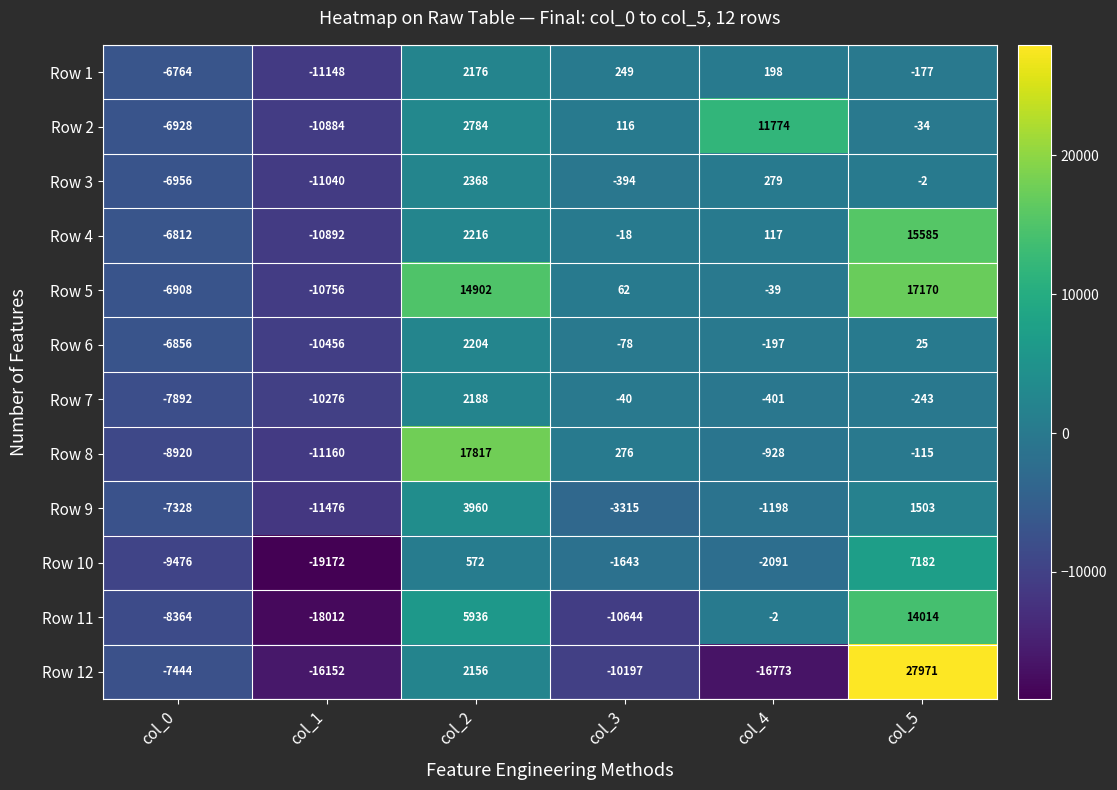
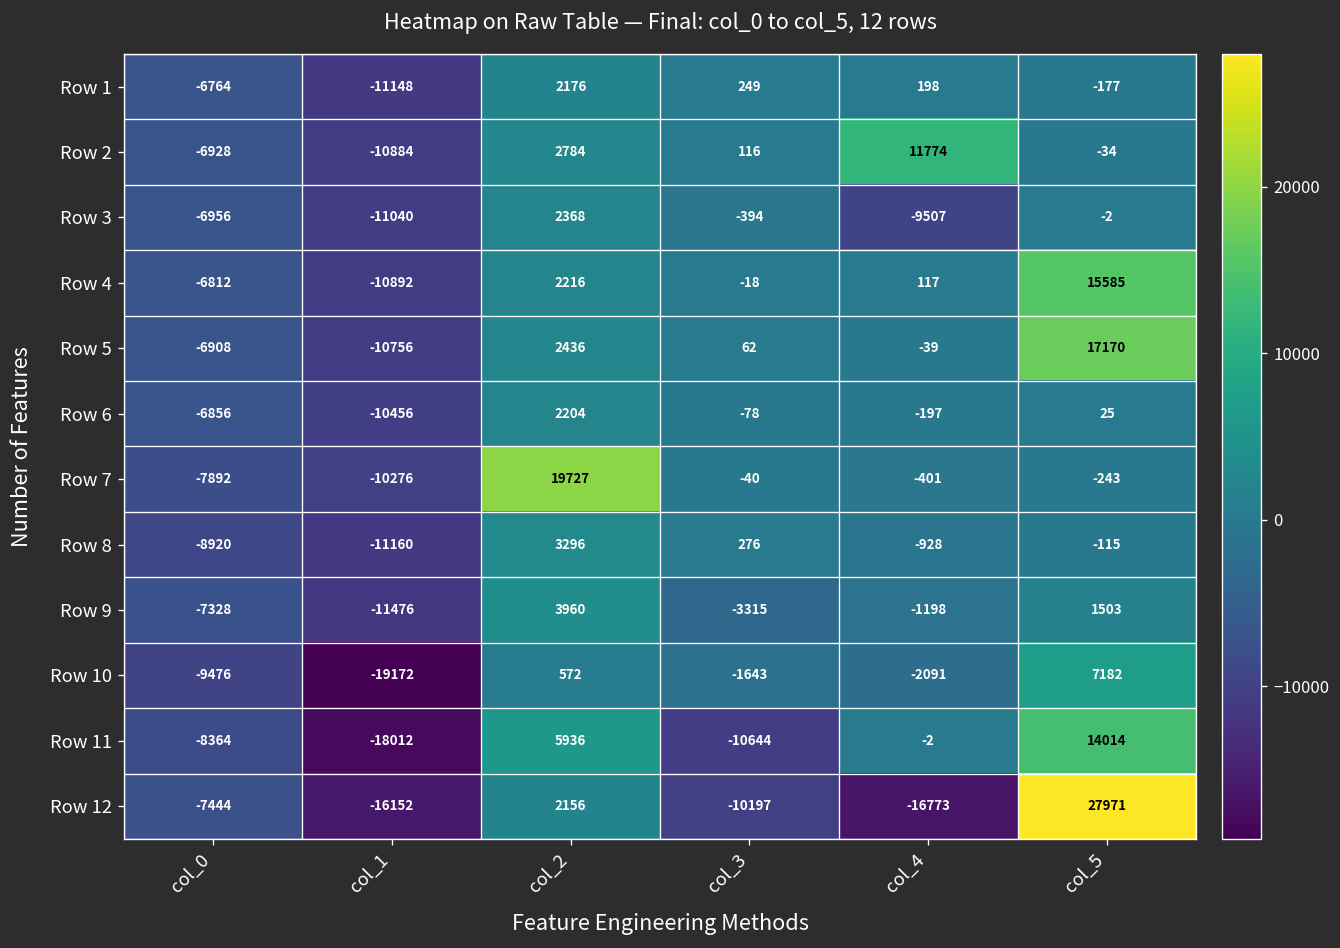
  {
    "Row 1": {
      "col_0": -6764,
      "col_1": -11148,
      "col_2": 2176,
      "col_3": 249,
      "col_4": 198,
      "col_5": -177
    },
    "Row 2": {
      "col_0": -6928,
      "col_1": -10884,
      "col_2": 2784,
      "col_3": 116,
      "col_4": 11774,
      "col_5": -34
    },
    "Row 3": {
      "col_0": -6956,
      "col_1": -11040,
      "col_2": 2368,
      "col_3": -394,
-     "col_4": 279,
+     "col_4": -9507,
      "col_5": -2
    },
    "Row 4": {
      "col_0": -6812,
      "col_1": -10892,
      "col_2": 2216,
      "col_3": -18,
      "col_4": 117,
      "col_5": 15585
    },
    "Row 5": {
      "col_0": -6908,
      "col_1": -10756,
-     "col_2": 14902,
+     "col_2": 2436,
      "col_3": 62,
      "col_4": -39,
      "col_5": 17170
    },
    "Row 6": {
      "col_0": -6856,
      "col_1": -10456,
      "col_2": 2204,
      "col_3": -78,
      "col_4": -197,
      "col_5": 25
    },
    "Row 7": {
      "col_0": -7892,
      "col_1": -10276,
-     "col_2": 2188,
+     "col_2": 19727,
      "col_3": -40,
      "col_4": -401,
      "col_5": -243
    },
    "Row 8": {
      "col_0": -8920,
      "col_1": -11160,
-     "col_2": 17817,
+     "col_2": 3296,
      "col_3": 276,
      "col_4": -928,
      "col_5": -115
    },
    "Row 9": {
      "col_0": -7328,
      "col_1": -11476,
      "col_2": 3960,
      "col_3": -3315,
      "col_4": -1198,
      "col_5": 1503
    },
    "Row 10": {
      "col_0": -9476,
      "col_1": -19172,
      "col_2": 572,
      "col_3": -1643,
      "col_4": -2091,
      "col_5": 7182
    },
    "Row 11": {
      "col_0": -8364,
      "col_1": -18012,
      "col_2": 5936,
      "col_3": -10644,
      "col_4": -2,
      "col_5": 14014
    },
    "Row 12": {
      "col_0": -7444,
      "col_1": -16152,
      "col_2": 2156,
      "col_3": -10197,
      "col_4": -16773,
      "col_5": 27971
    }
  }
